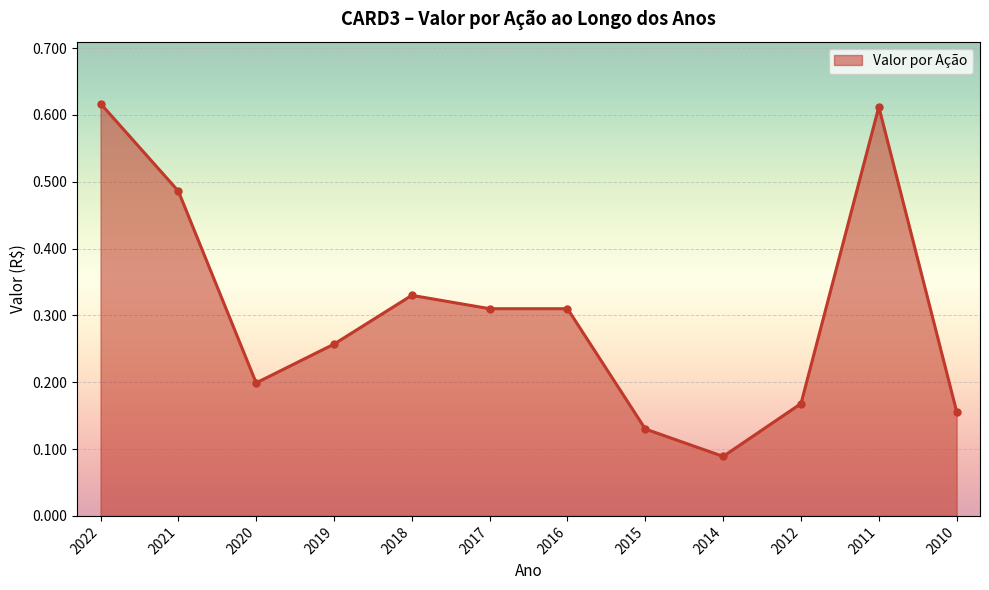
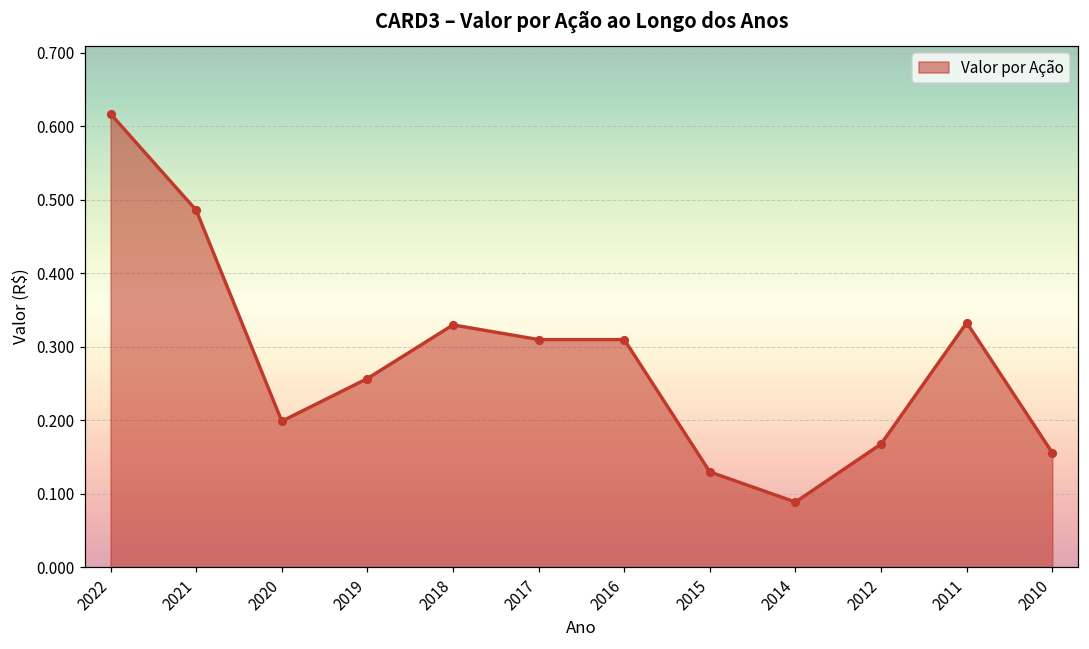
  {
    "2022": 0.62,
    "2021": 0.49,
    "2020": 0.20,
    "2019": 0.26,
    "2018": 0.33,
    "2017": 0.31,
    "2016": 0.31,
    "2015": 0.13,
    "2014": 0.09,
    "2012": 0.17,
-   "2011": 0.61,
+   "2011": 0.33,
    "2010": 0.16
  }
